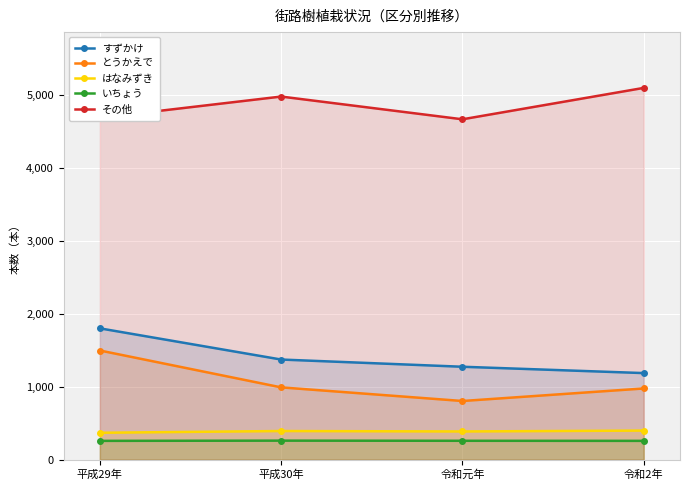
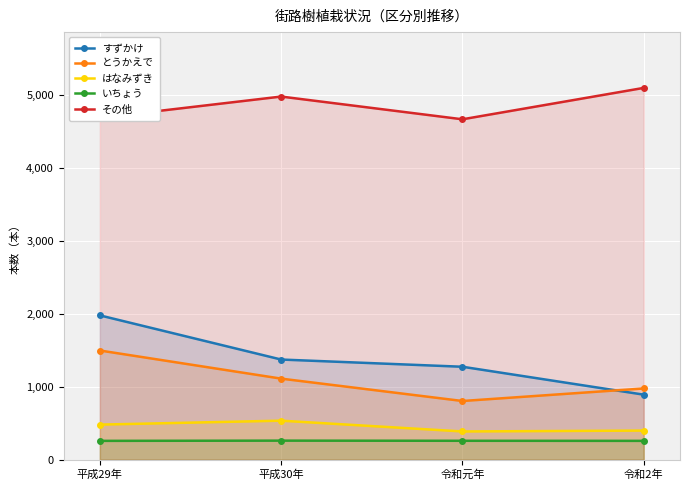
  {
    "すずかけ": {
-     "平成29年": "1,800",
+     "平成29年": "2,000",
      "平成30年": "1,400",
      "令和元年": "1,300",
-     "令和2年": "1,200"
+     "令和2年": "900"
    },
    "とうかえで": {
      "平成29年": "1,500",
-     "平成30年": "1,000",
+     "平成30年": "1,100",
      "令和元年": "800",
      "令和2年": "1,000"
    },
    "はなみずき": {
-     "平成29年": "400",
-     "平成30年": "400",
+     "平成29年": "500",
+     "平成30年": "500",
      "令和元年": "400",
      "令和2年": "400"
    },
    "いちょう": {
      "平成29年": "300",
      "平成30年": "300",
      "令和元年": "300",
      "令和2年": "300"
    },
    "その他": {
      "平成30年": "5,000",
      "令和元年": "4,700",
      "令和2年": "5,100"
    }
  }
